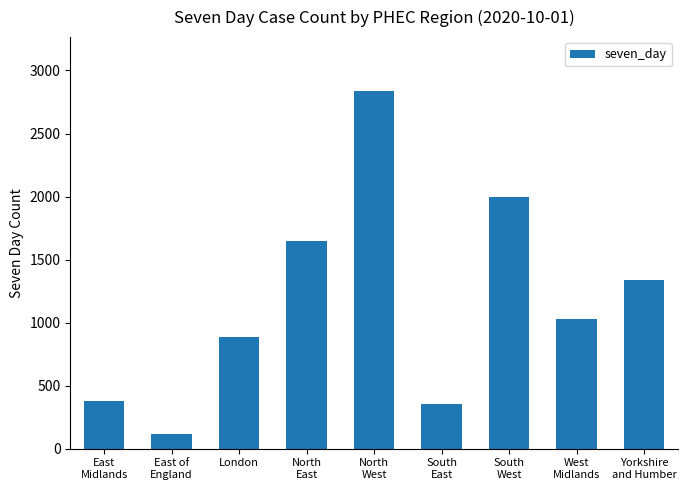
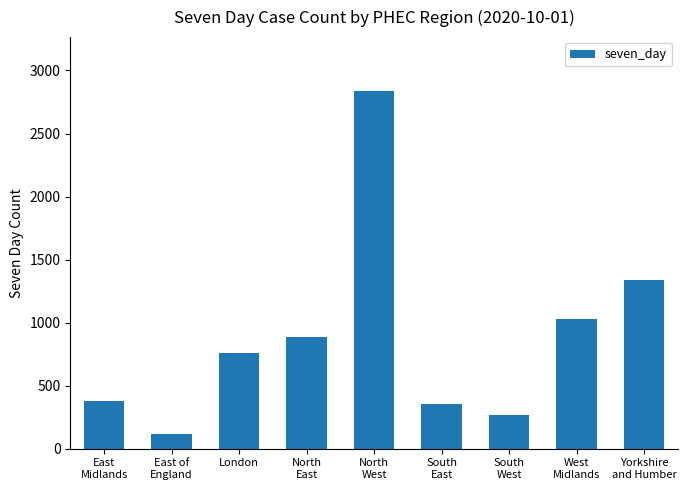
  {
    "East Midlands": 380,
    "East of England": 120,
-   "London": 890,
-   "North East": 1650,
+   "London": 760,
+   "North East": 890,
    "North West": 2840,
    "South East": 350,
-   "South West": 2000,
+   "South West": 260,
    "West Midlands": 1030,
    "Yorkshire and Humber": 1340
  }
